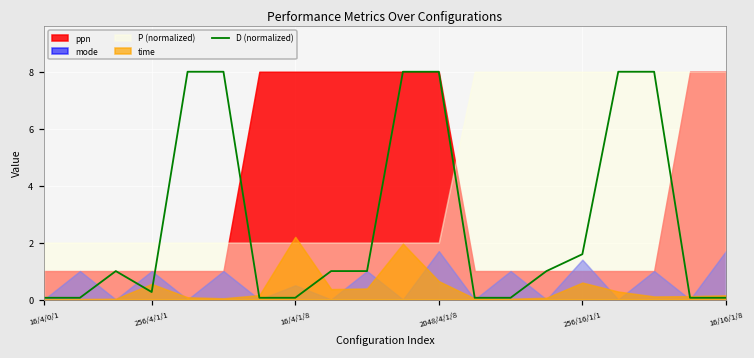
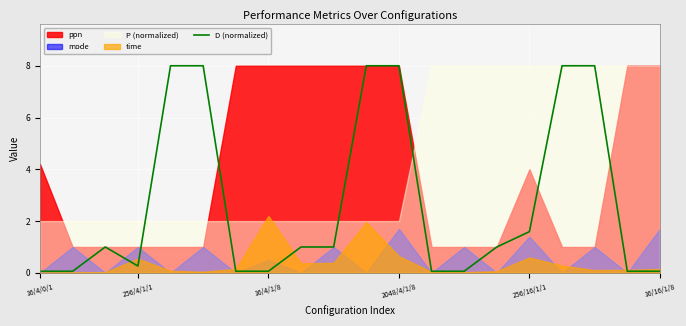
  {
    "ppn": {
-     "16/4/0/1": 1.0,
+     "16/4/0/1": 4.2,
      "16/4/1/8": 8.0,
-     "256/16/1/1": 1
+     "256/16/1/1": 4
    },
    "D (normalized)": {
      "256/4/1/1": 0.3,
      "16/4/1/8": 0.1,
      "256/16/1/1": 1.6
    },
    "mode": {
      "16/4/1/8": 0.5,
      "2048/4/1/8": 1.7,
      "256/16/1/1": 1.4,
      "16/16/1/8": 1.7
    },
    "P (normalized)": {
      "16/4/0/1": 2.0,
      "256/4/1/1": 2.0,
      "16/4/1/8": 2.0,
      "2048/4/1/8": 2.0,
      "256/16/1/1": 8.0
    },
    "time": {
      "256/4/1/1": 0.5,
      "16/4/1/8": 2.2,
      "2048/4/1/8": 0.6,
      "256/16/1/1": 0.6
    }
  }
